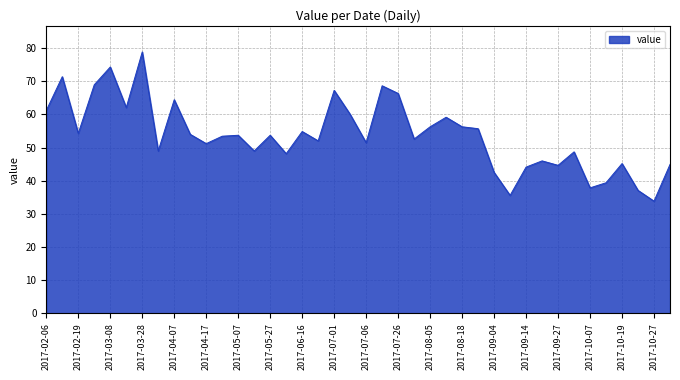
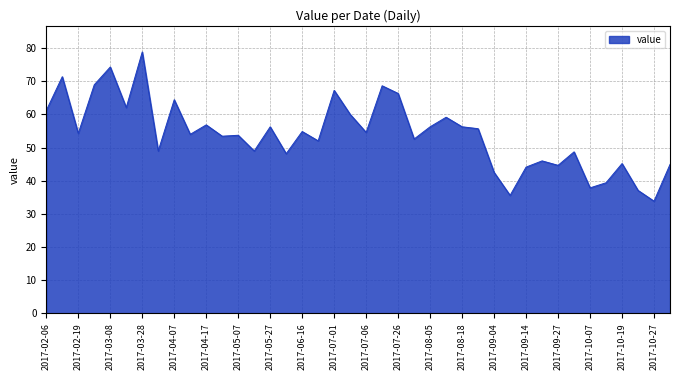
  {
    "2017-02-06": 61,
    "2017-02-19": 54,
    "2017-03-08": 74,
    "2017-03-28": 79,
    "2017-04-07": 64,
-   "2017-04-17": 51,
+   "2017-04-17": 57,
    "2017-05-07": 54,
-   "2017-05-27": 54,
+   "2017-05-27": 56,
    "2017-06-16": 55,
    "2017-07-01": 67,
-   "2017-07-06": 51,
+   "2017-07-06": 55,
    "2017-07-26": 66,
    "2017-08-05": 56,
    "2017-08-18": 56,
    "2017-09-04": 43,
    "2017-09-14": 44,
    "2017-09-27": 45,
    "2017-10-07": 38,
    "2017-10-19": 45,
    "2017-10-27": 34
  }
